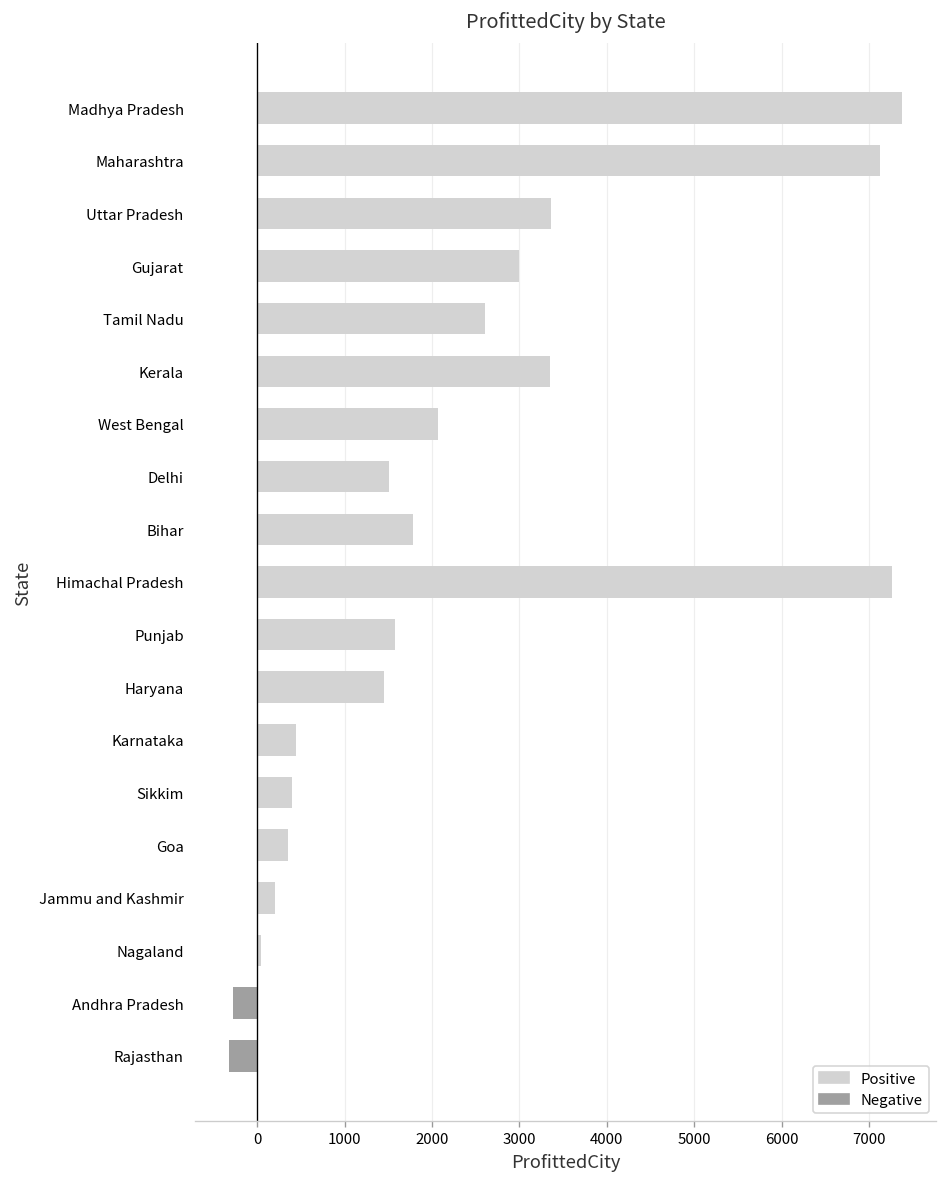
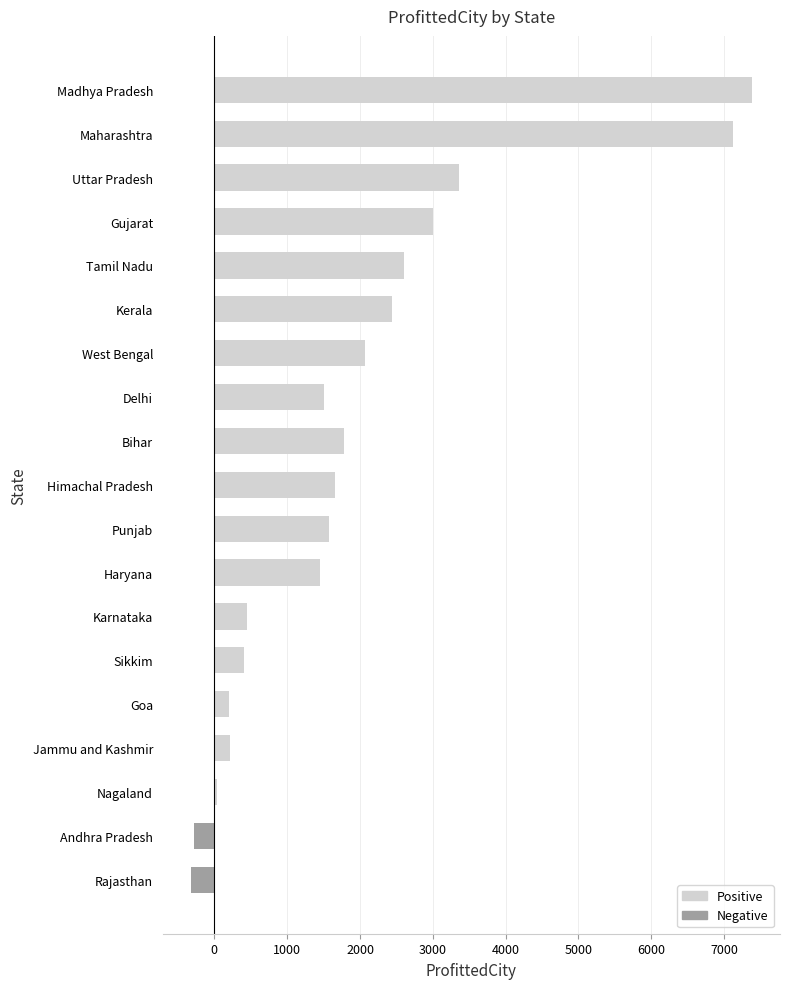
  {
    "Madhya Pradesh": 7400,
    "Maharashtra": 7100,
    "Uttar Pradesh": 3400,
    "Gujarat": 3000,
    "Tamil Nadu": 2600,
-   "Kerala": 3300,
+   "Kerala": 2400,
    "West Bengal": 2100,
    "Delhi": 1500,
    "Bihar": 1800,
-   "Himachal Pradesh": 7300,
+   "Himachal Pradesh": 1700,
    "Punjab": 1600,
    "Haryana": 1500,
    "Karnataka": 400,
    "Sikkim": 400,
-   "Goa": 400,
+   "Goa": 200,
    "Jammu and Kashmir": 200,
    "Nagaland": 0,
    "Andhra Pradesh": -300,
    "Rajasthan": -300
  }
